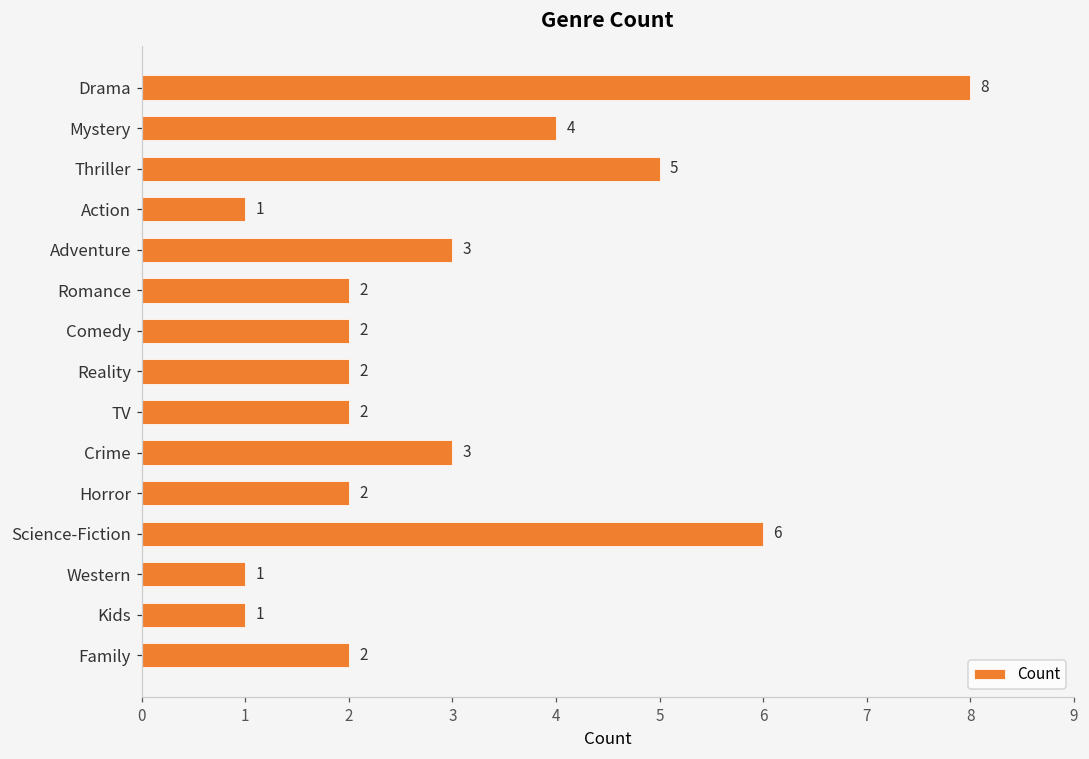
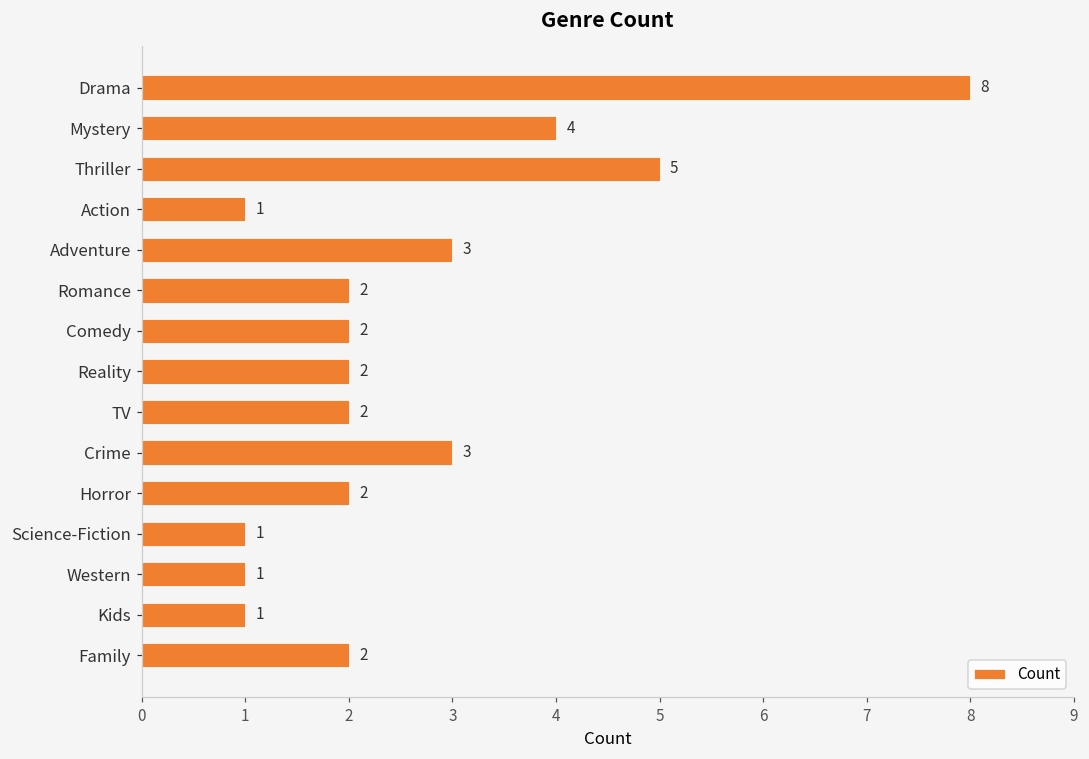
  {
    "Drama": 8,
    "Mystery": 4,
    "Thriller": 5,
    "Action": 1,
    "Adventure": 3,
    "Romance": 2,
    "Comedy": 2,
    "Reality": 2,
    "TV": 2,
    "Crime": 3,
    "Horror": 2,
-   "Science-Fiction": 6,
+   "Science-Fiction": 1,
    "Western": 1,
    "Kids": 1,
    "Family": 2
  }
